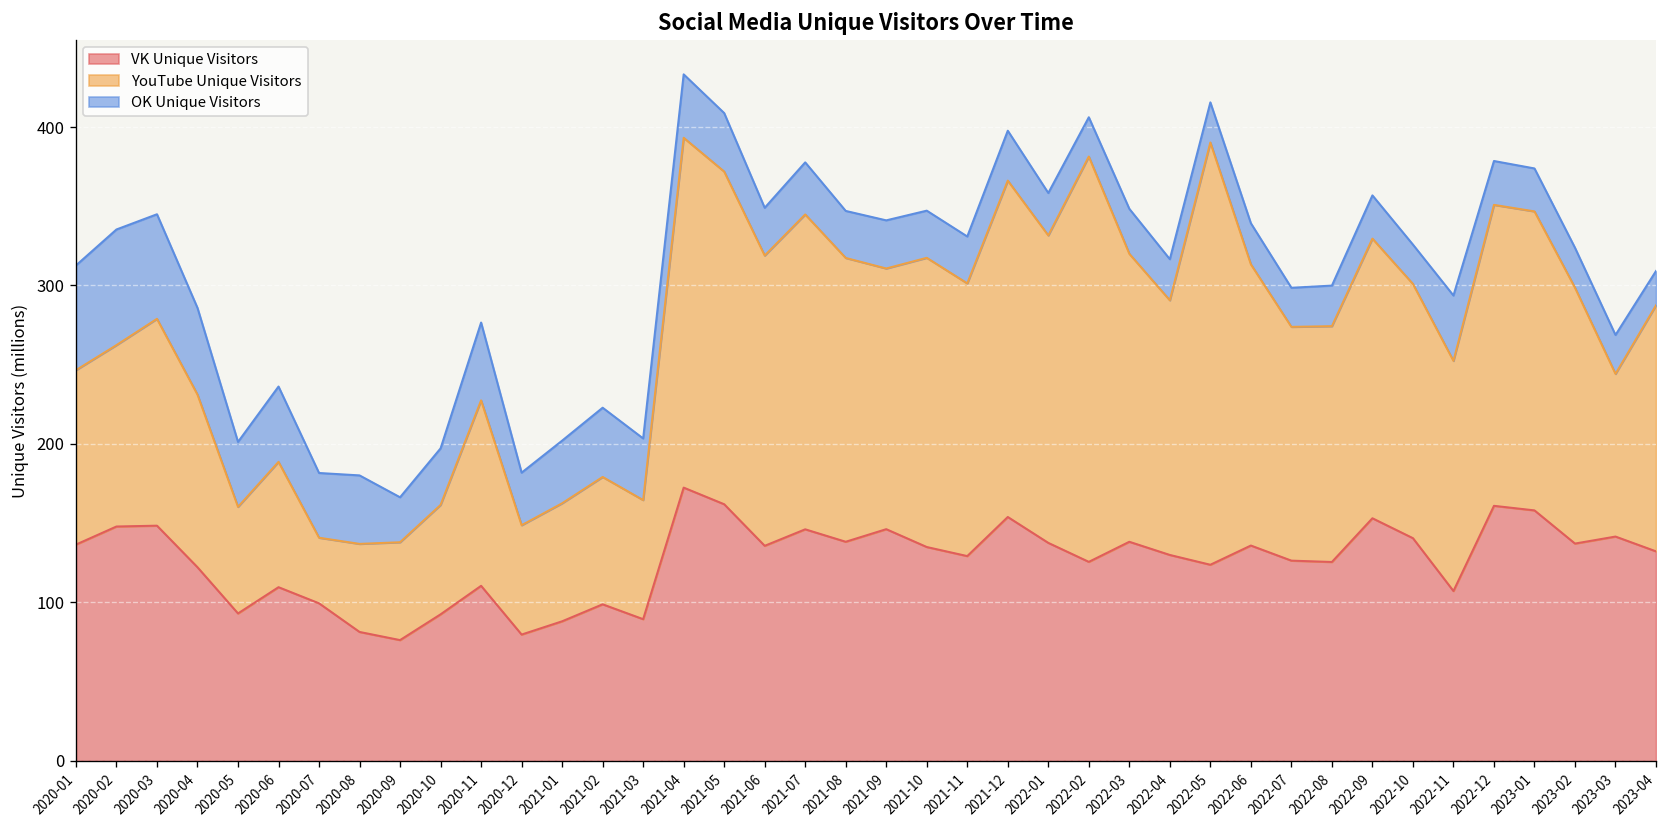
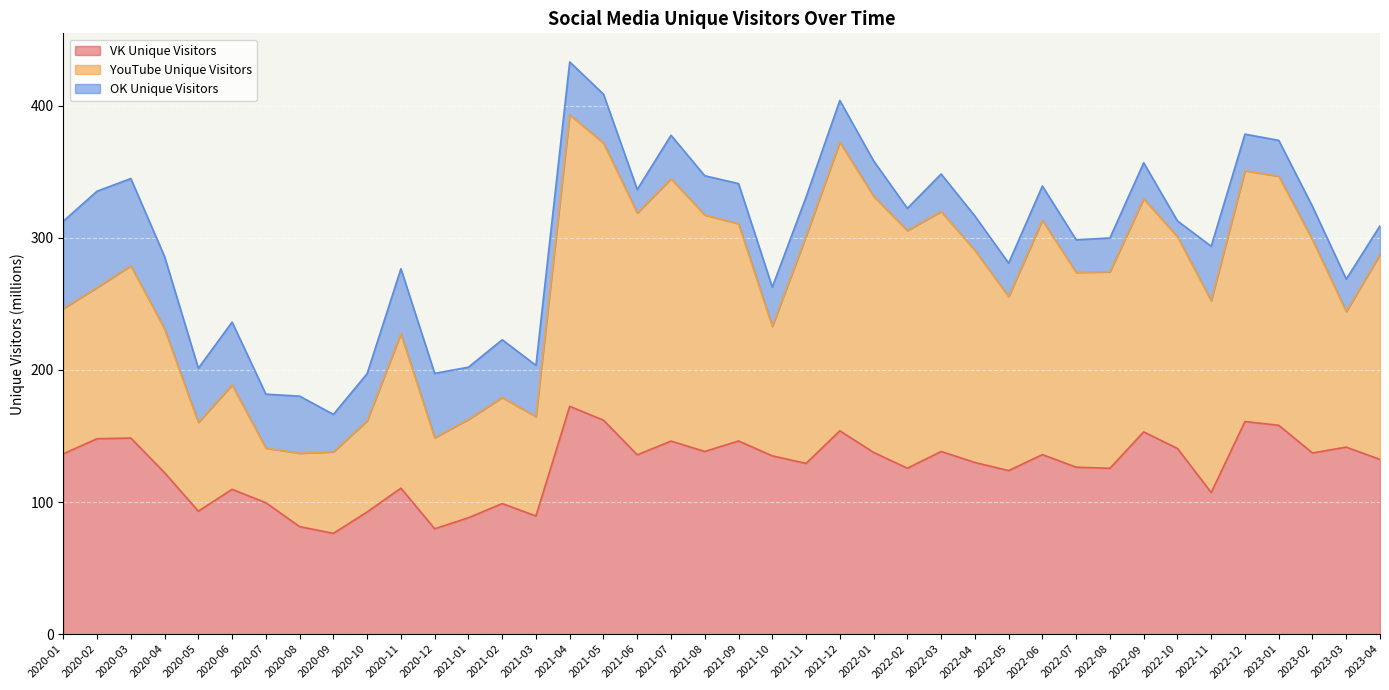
  {
    "VK Unique Visitors": {
      "2020-01": 137,
      "2020-02": 148,
      "2020-03": 148,
      "2020-04": 122,
      "2020-05": 93,
      "2020-06": 110,
      "2020-07": 99,
      "2020-08": 81,
      "2020-09": 76,
      "2020-10": 93,
      "2020-11": 111,
      "2020-12": 80,
      "2021-01": 88,
      "2021-02": 99,
      "2021-03": 89,
      "2021-04": 172,
      "2021-05": 162,
      "2021-06": 136,
      "2021-07": 146,
      "2021-08": 138,
      "2021-09": 146,
      "2021-10": 135,
      "2021-11": 129,
      "2021-12": 154,
      "2022-01": 138,
      "2022-02": 126,
      "2022-03": 138,
      "2022-04": 130,
      "2022-05": 124,
      "2022-06": 136,
      "2022-07": 126,
      "2022-08": 126,
      "2022-09": 153,
      "2022-10": 141,
      "2022-11": 107,
      "2022-12": 161,
      "2023-01": 158,
      "2023-02": 137,
      "2023-03": 142,
      "2023-04": 132
    },
    "YouTube Unique Visitors": {
      "2020-01": 110,
      "2020-02": 114,
      "2020-03": 131,
      "2020-04": 109,
      "2020-05": 67,
      "2020-06": 79,
      "2020-07": 41,
      "2020-08": 56,
      "2020-09": 62,
      "2020-10": 69,
      "2020-11": 117,
      "2020-12": 69,
      "2021-01": 74,
      "2021-02": 80,
      "2021-03": 75,
      "2021-04": 221,
      "2021-05": 210,
      "2021-06": 183,
      "2021-07": 199,
      "2021-08": 179,
      "2021-09": 164,
-     "2021-10": 182,
+     "2021-10": 98,
      "2021-11": 172,
-     "2021-12": 212,
+     "2021-12": 219,
      "2022-01": 194,
-     "2022-02": 256,
+     "2022-02": 180,
      "2022-03": 182,
      "2022-04": 161,
-     "2022-05": 266,
+     "2022-05": 132,
      "2022-06": 177,
      "2022-07": 148,
      "2022-08": 149,
      "2022-09": 176,
      "2022-10": 160,
      "2022-11": 145,
      "2022-12": 190,
      "2023-01": 189,
      "2023-02": 161,
      "2023-03": 103,
      "2023-04": 155
    },
    "OK Unique Visitors": {
      "2020-01": 66,
      "2020-02": 73,
      "2020-03": 66,
      "2020-04": 55,
      "2020-05": 41,
      "2020-06": 48,
      "2020-07": 41,
      "2020-08": 43,
      "2020-09": 28,
      "2020-10": 36,
      "2020-11": 49,
-     "2020-12": 33,
+     "2020-12": 49,
      "2021-01": 40,
      "2021-02": 44,
      "2021-03": 39,
      "2021-04": 40,
      "2021-05": 37,
-     "2021-06": 30,
+     "2021-06": 18,
      "2021-07": 33,
      "2021-08": 30,
      "2021-09": 30,
      "2021-10": 30,
      "2021-11": 30,
      "2021-12": 31,
      "2022-01": 27,
-     "2022-02": 25,
+     "2022-02": 17,
      "2022-03": 28,
      "2022-04": 26,
      "2022-05": 25,
      "2022-06": 26,
      "2022-07": 25,
      "2022-08": 26,
      "2022-09": 27,
-     "2022-10": 25,
+     "2022-10": 12,
      "2022-11": 41,
      "2022-12": 28,
      "2023-01": 27,
      "2023-02": 25,
      "2023-03": 25,
      "2023-04": 22
    }
  }
